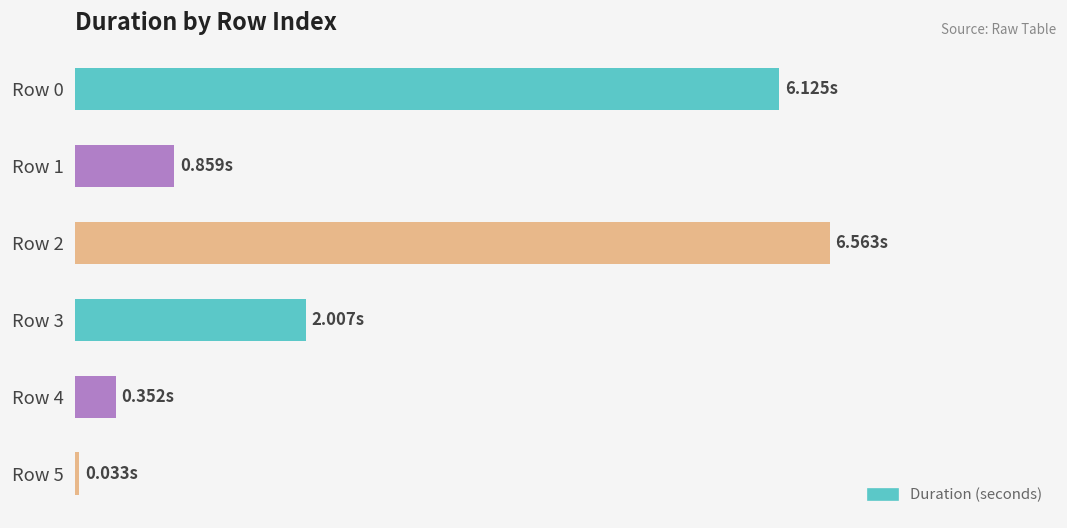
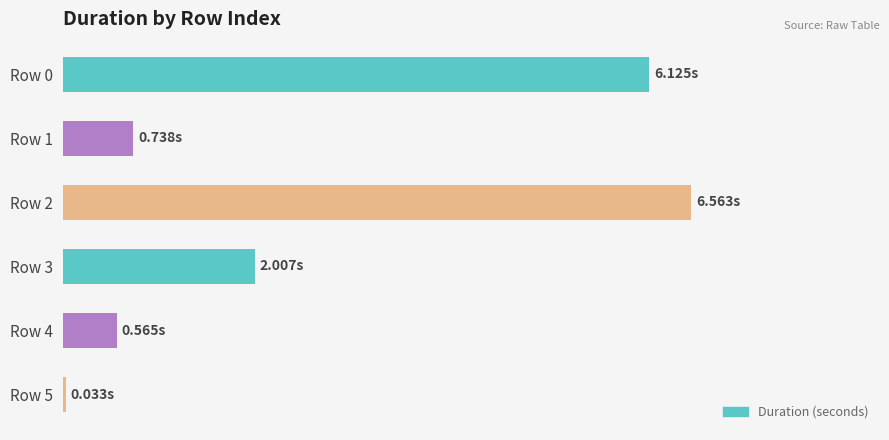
  {
    "Row 0": "6.125s",
-   "Row 1": "0.859s",
+   "Row 1": "0.738s",
    "Row 2": "6.563s",
    "Row 3": "2.007s",
-   "Row 4": "0.352s",
+   "Row 4": "0.565s",
    "Row 5": "0.033s"
  }
